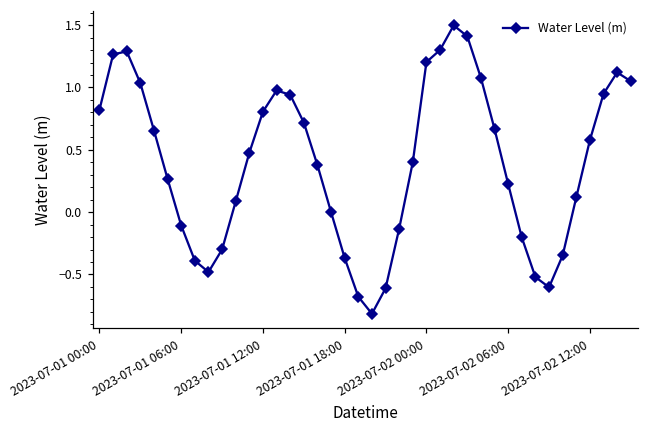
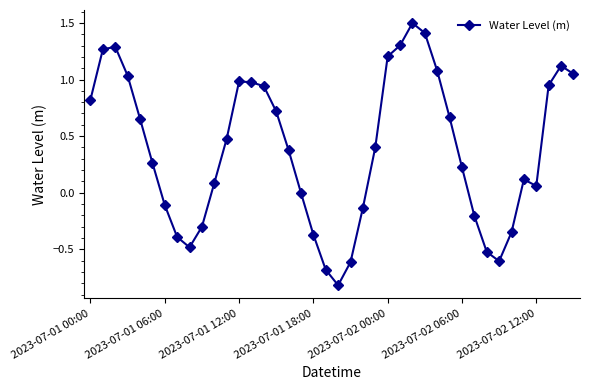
  {
    "2023-07-01 00:00": 0.82,
    "2023-07-01 06:00": -0.11,
-   "2023-07-01 12:00": 0.81,
+   "2023-07-01 12:00": 0.98,
    "2023-07-01 18:00": -0.37,
    "2023-07-02 00:00": 1.20,
    "2023-07-02 06:00": 0.23,
-   "2023-07-02 12:00": 0.58
+   "2023-07-02 12:00": 0.06
  }
